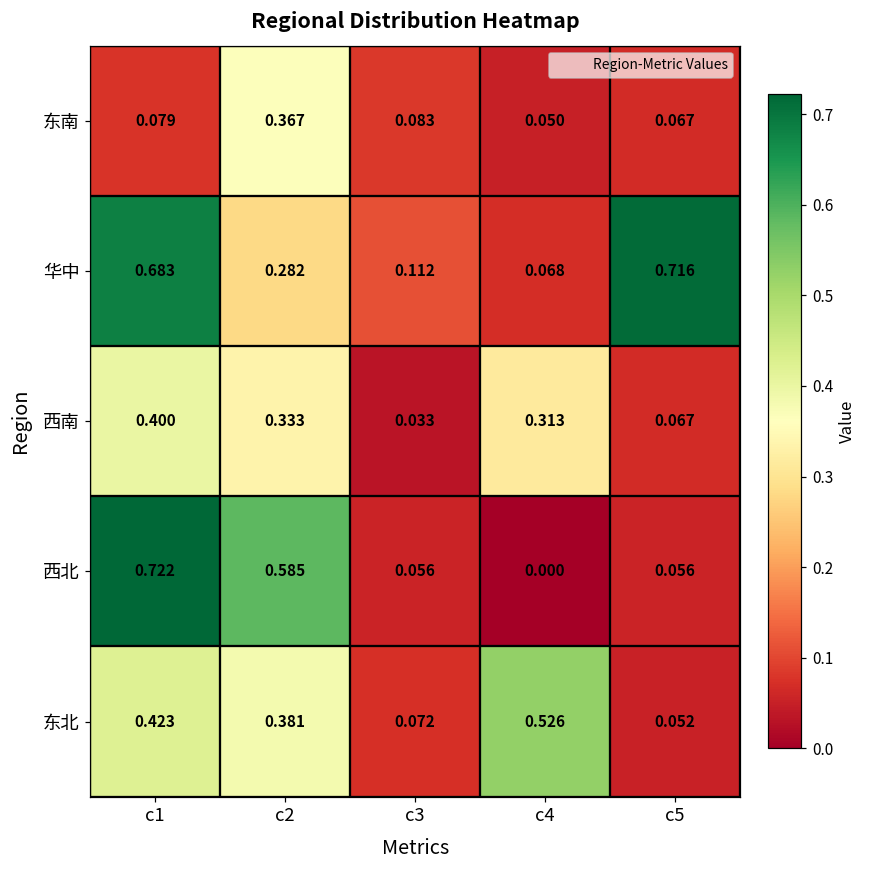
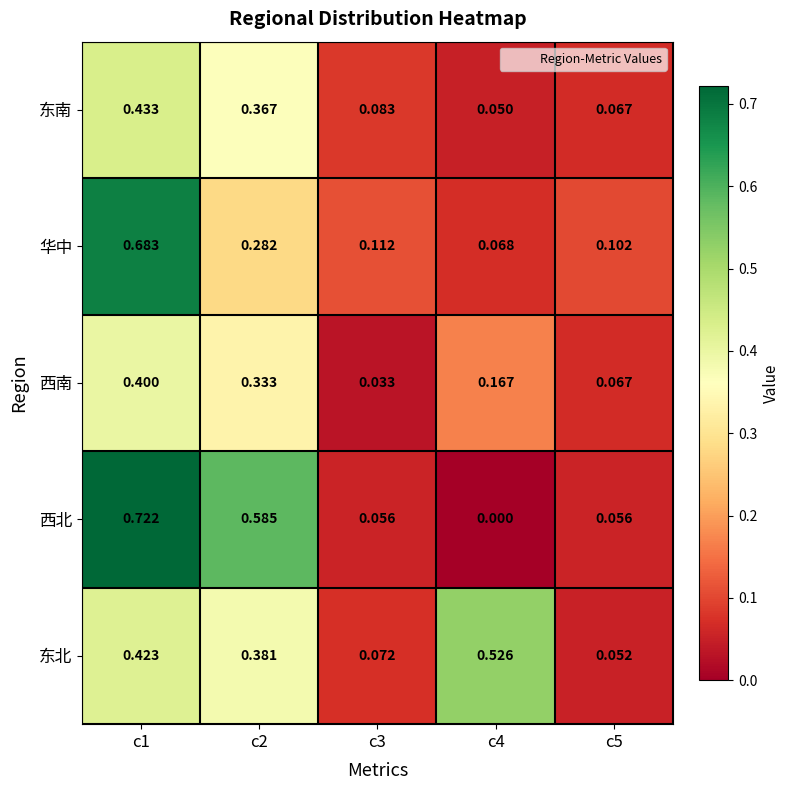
  {
    "东南": {
-     "c1": 0.079,
+     "c1": 0.433,
      "c2": 0.367,
      "c3": 0.083,
      "c4": 0.050,
      "c5": 0.067
    },
    "华中": {
      "c1": 0.683,
      "c2": 0.282,
      "c3": 0.112,
      "c4": 0.068,
-     "c5": 0.716
+     "c5": 0.102
    },
    "西南": {
      "c1": 0.400,
      "c2": 0.333,
      "c3": 0.033,
-     "c4": 0.313,
+     "c4": 0.167,
      "c5": 0.067
    },
    "西北": {
      "c1": 0.722,
      "c2": 0.585,
      "c3": 0.056,
      "c4": 0.000,
      "c5": 0.056
    },
    "东北": {
      "c1": 0.423,
      "c2": 0.381,
      "c3": 0.072,
      "c4": 0.526,
      "c5": 0.052
    }
  }
